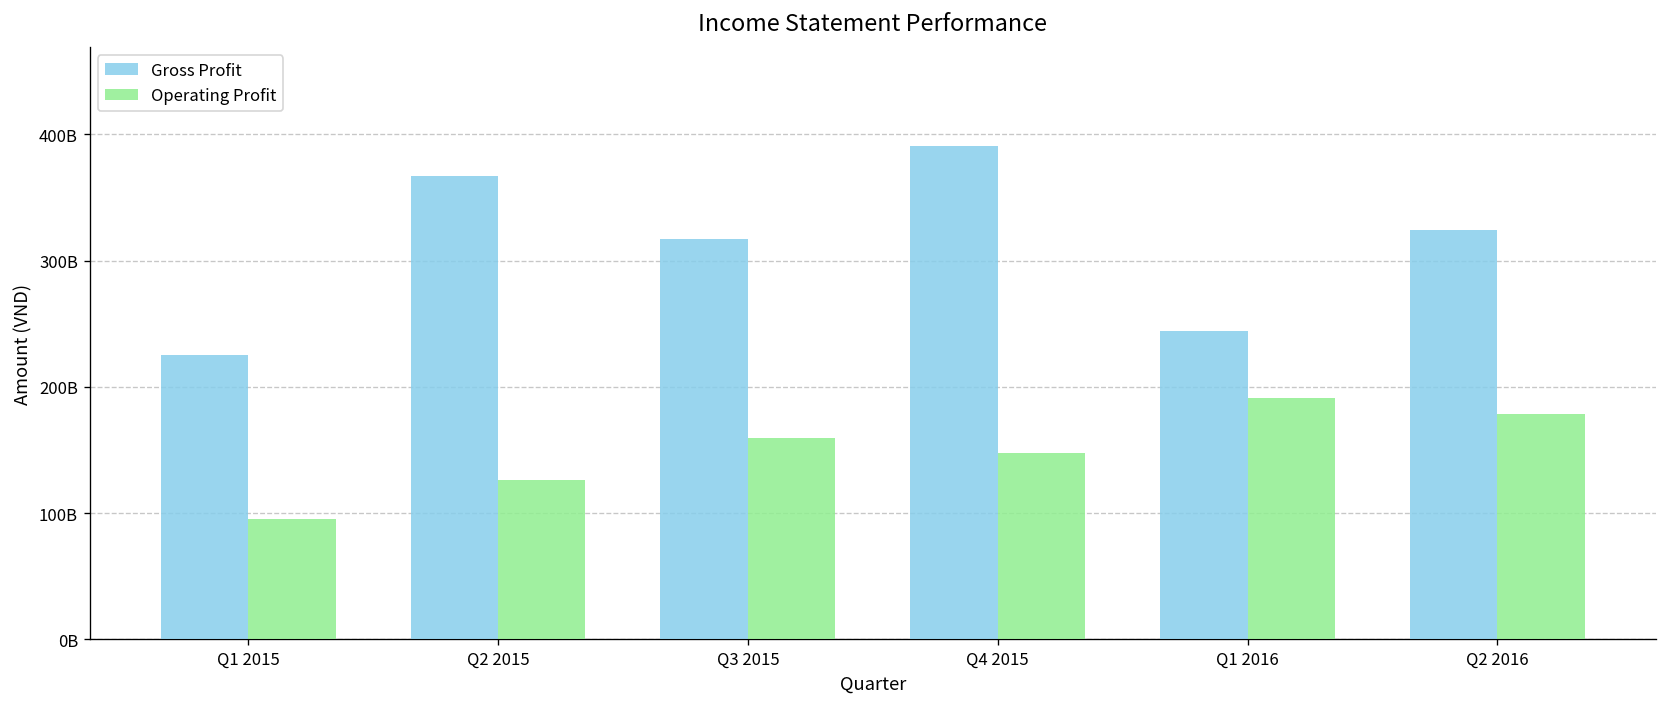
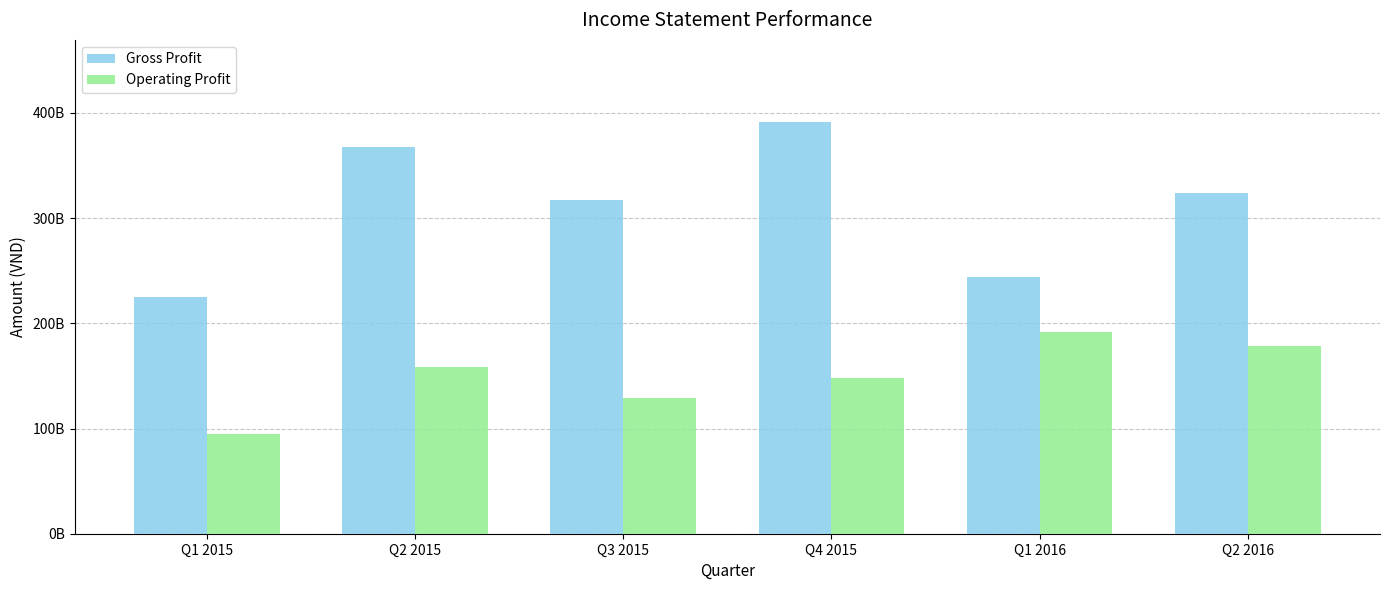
  {
    "Gross Profit": {
      "Q1 2015": 225000000000,
      "Q2 2015": 367000000000,
      "Q3 2015": 317000000000,
      "Q4 2015": 391000000000,
      "Q1 2016": 244000000000,
      "Q2 2016": 324000000000
    },
    "Operating Profit": {
      "Q1 2015": 95000000000,
-     "Q2 2015": 126000000000,
-     "Q3 2015": 160000000000,
+     "Q2 2015": 159000000000,
+     "Q3 2015": 129000000000,
      "Q4 2015": 148000000000,
      "Q1 2016": 191000000000,
      "Q2 2016": 178000000000
    }
  }
